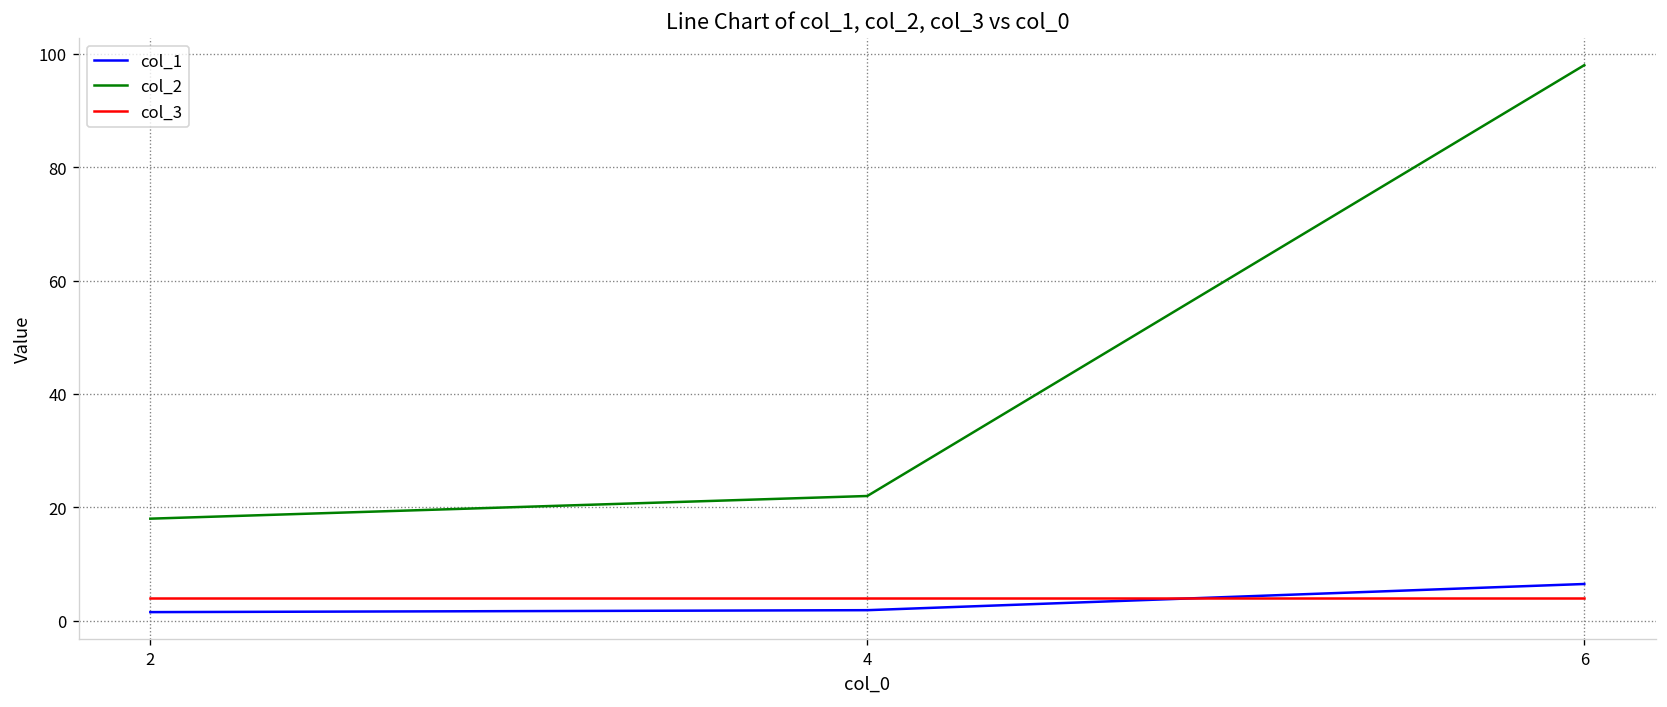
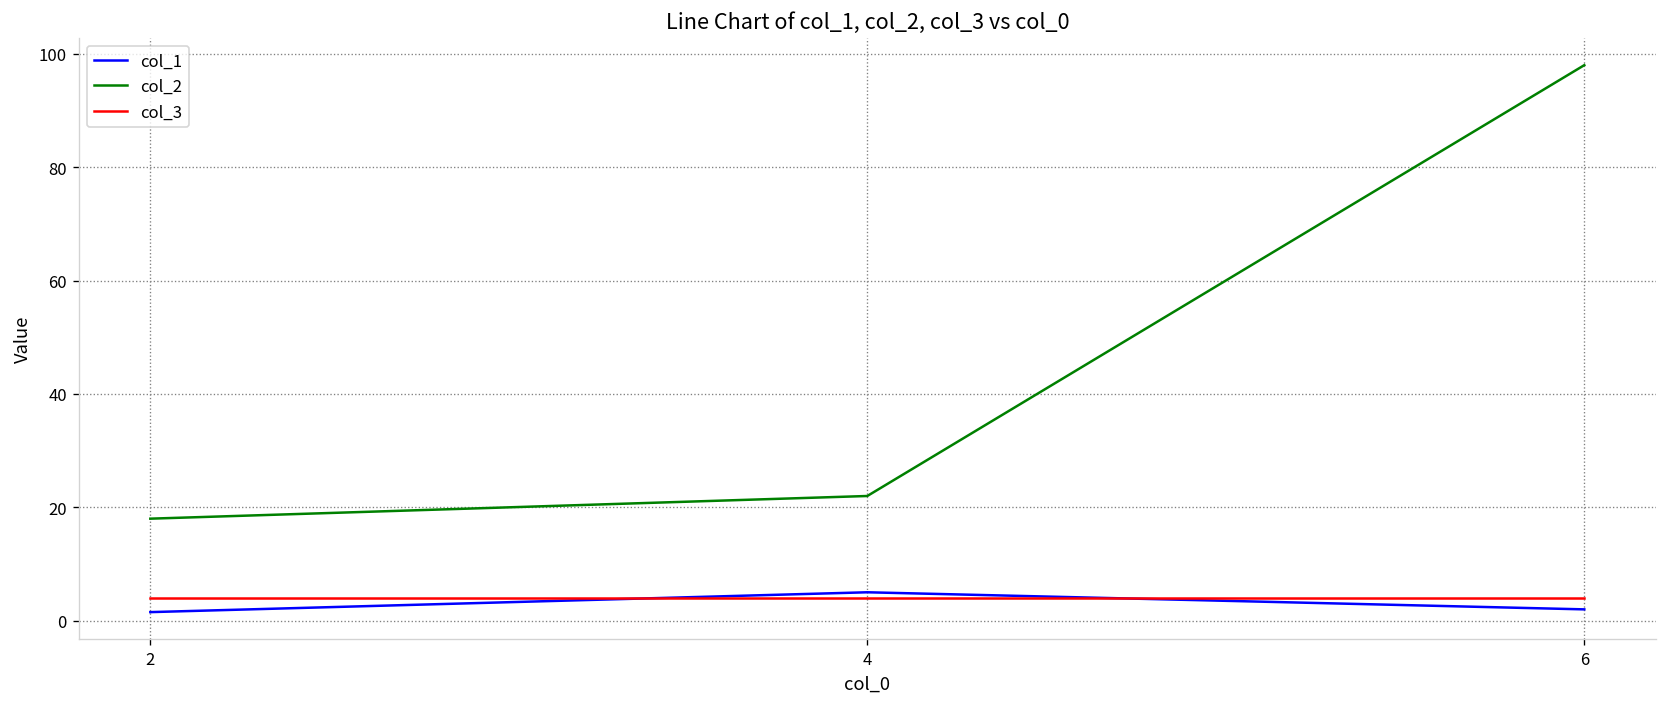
  {
    "col_1": {
      "2": 2,
-     "4": 2,
-     "6": 6
+     "4": 5,
+     "6": 2
    },
    "col_2": {
      "2": 18,
      "4": 22,
      "6": 98
    },
    "col_3": {
      "2": 4,
      "4": 4,
      "6": 4
    }
  }
